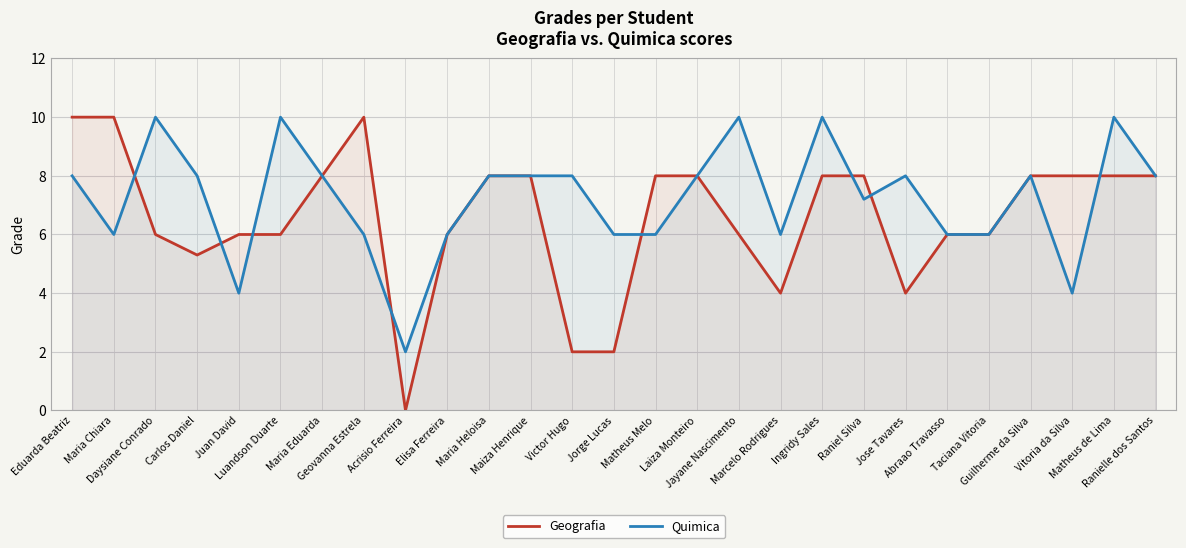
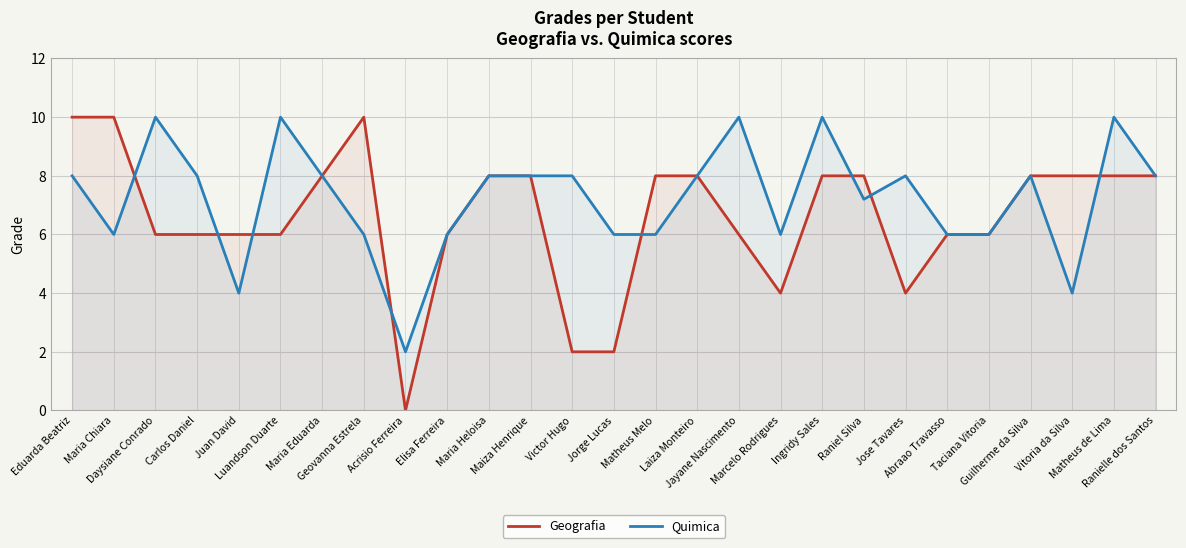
  {
    "Geografia": {
      "Eduarda Beatriz": 10.0,
      "Maria Chiara": 10.0,
      "Daysiane Conrado": 6.0,
-     "Carlos Daniel": 5.3,
+     "Carlos Daniel": 6.0,
      "Juan David": 6.0,
      "Luandson Duarte": 6.0,
      "Geovanna Estrela": 10.0,
      "Acrisio Ferreira": 0.0,
      "Victor Hugo": 2.0,
      "Jorge Lucas": 2.0,
      "Matheus Melo": 8.0,
      "Jayane Nascimento": 6.0,
      "Marcelo Rodrigues": 4.0,
      "Ingridy Sales": 8.0,
      "Raniel Silva": 8.0,
      "Jose Tavares": 4.0,
      "Vitoria da Silva": 8.0,
      "Matheus de Lima": 8.0
    },
    "Quimica": {
      "Eduarda Beatriz": 8.0,
      "Maria Chiara": 6.0,
      "Daysiane Conrado": 10.0,
      "Carlos Daniel": 8.0,
      "Juan David": 4.0,
      "Luandson Duarte": 10.0,
      "Geovanna Estrela": 6.0,
      "Acrisio Ferreira": 2.0,
      "Victor Hugo": 8.0,
      "Jorge Lucas": 6.0,
      "Matheus Melo": 6.0,
      "Jayane Nascimento": 10.0,
      "Marcelo Rodrigues": 6.0,
      "Ingridy Sales": 10.0,
      "Raniel Silva": 7.2,
      "Jose Tavares": 8.0,
      "Vitoria da Silva": 4.0,
      "Matheus de Lima": 10.0
    }
  }
